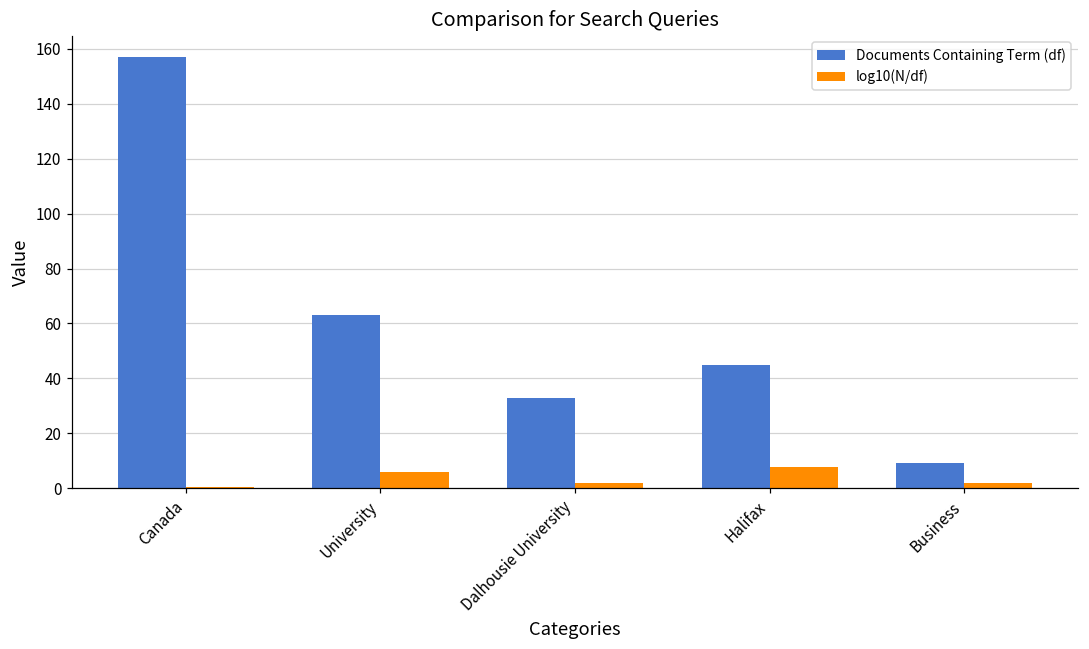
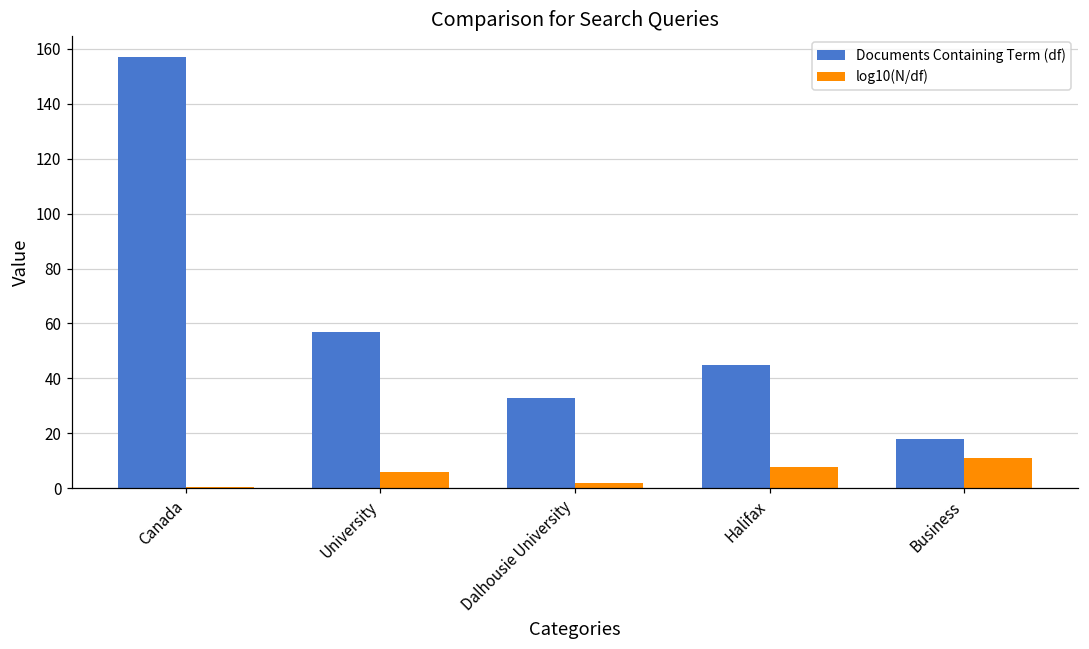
  {
    "Documents Containing Term (df)": {
      "Canada": 157,
-     "University": 63,
+     "University": 57,
      "Dalhousie University": 33,
      "Halifax": 45,
-     "Business": 9
+     "Business": 18
    },
    "log10(N/df)": {
      "University": 6,
      "Dalhousie University": 2,
      "Halifax": 8,
-     "Business": 2
+     "Business": 11
    }
  }
